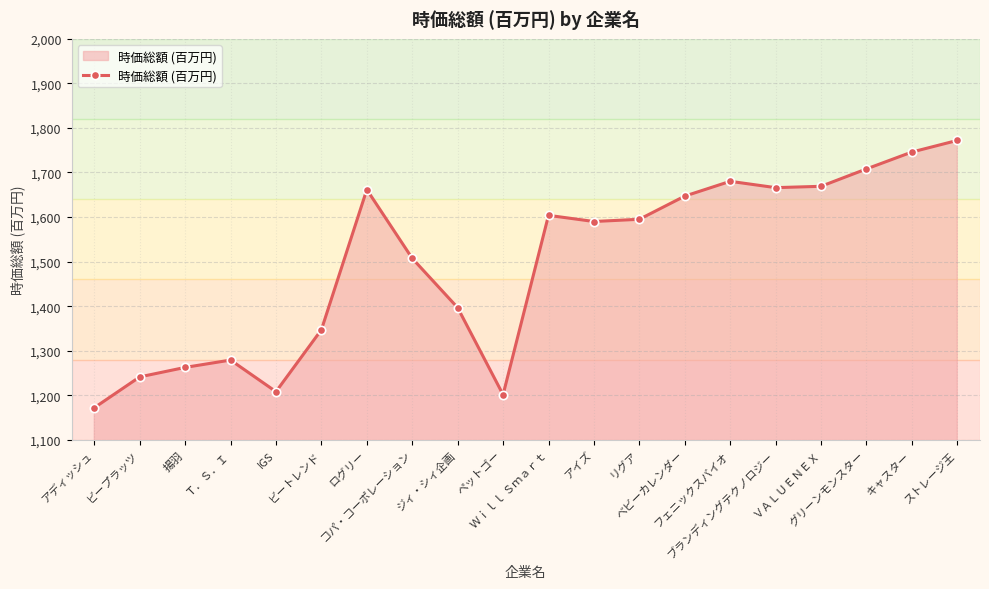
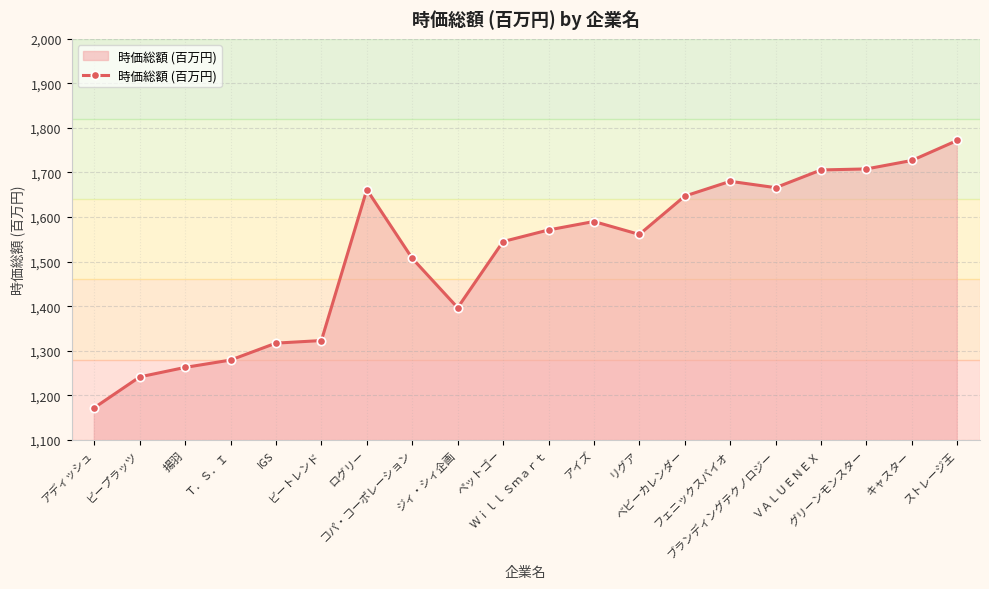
  {
    "アディッシュ": "1,170",
    "ビープラッツ": "1,240",
    "揚羽": "1,260",
    "Ｔ．Ｓ．Ｉ": "1,280",
-   "IGS": "1,210",
-   "ビートレンド": "1,350",
+   "IGS": "1,320",
+   "ビートレンド": "1,320",
    "ログリー": "1,660",
    "コパ・コーポレーション": "1,510",
    "ジィ・シィ企画": "1,400",
-   "ペットゴー": "1,200",
-   "Ｗｉｌｌ Ｓｍａｒｔ": "1,600",
+   "ペットゴー": "1,550",
+   "Ｗｉｌｌ Ｓｍａｒｔ": "1,570",
    "アイズ": "1,590",
-   "リグア": "1,600",
+   "リグア": "1,560",
    "ベビーカレンダー": "1,650",
    "フェニックスバイオ": "1,680",
    "ブランディングテクノロジー": "1,670",
-   "ＶＡＬＵＥＮＥＸ": "1,670",
+   "ＶＡＬＵＥＮＥＸ": "1,710",
    "グリーンモンスター": "1,710",
-   "キャスター": "1,750",
+   "キャスター": "1,730",
    "ストレージ王": "1,770"
  }
